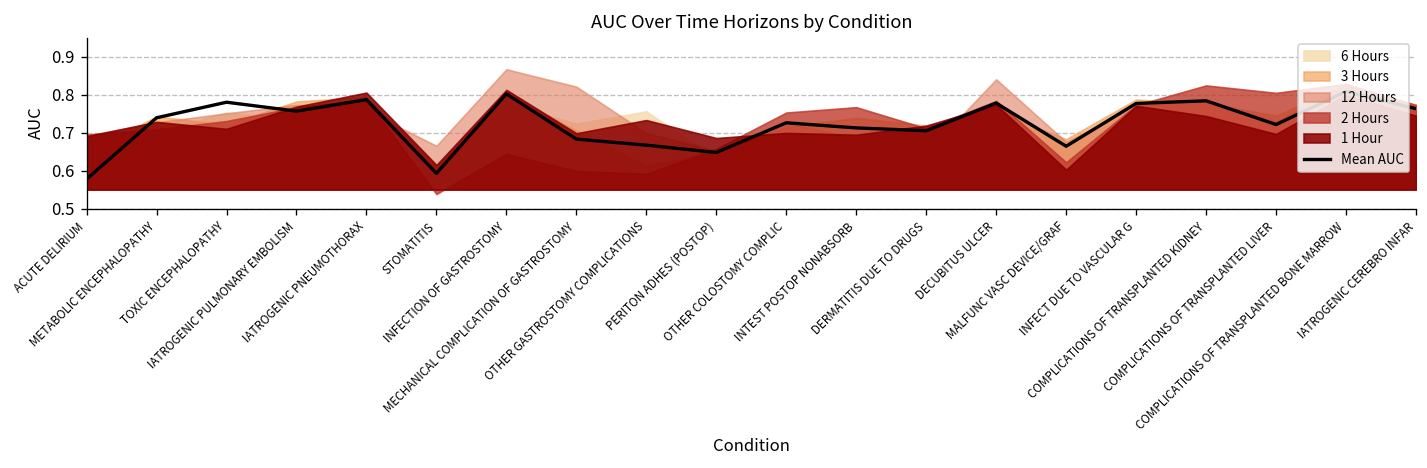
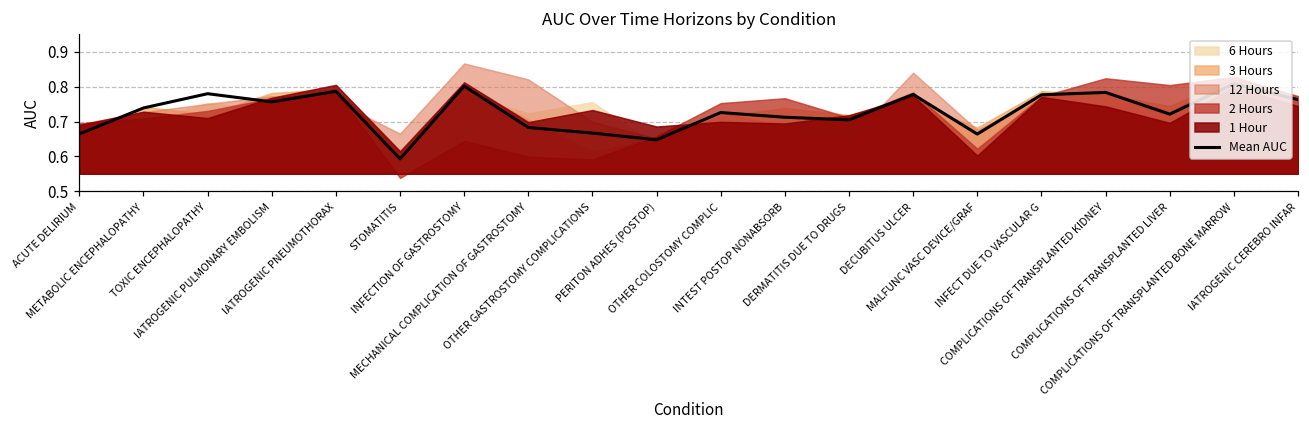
  {
    "Mean AUC": {
-     "ACUTE DELIRIUM": 0.58,
+     "ACUTE DELIRIUM": 0.66,
      "TOXIC ENCEPHALOPATHY": 0.78,
      "IATROGENIC PULMONARY EMBOLISM": 0.76,
      "STOMATITIS": 0.59,
      "MECHANICAL COMPLICATION OF GASTROSTOMY": 0.68,
      "OTHER GASTROSTOMY COMPLICATIONS": 0.67,
      "INTEST POSTOP NONABSORB": 0.71
    },
    "6 Hours": {
      "ACUTE DELIRIUM": 0.68,
      "IATROGENIC PULMONARY EMBOLISM": 0.73,
      "INFECTION OF GASTROSTOMY": 0.78,
      "MECHANICAL COMPLICATION OF GASTROSTOMY": 0.72,
      "OTHER GASTROSTOMY COMPLICATIONS": 0.76,
      "PERITON ADHES (POSTOP)": 0.63,
      "OTHER COLOSTOMY COMPLIC": 0.68,
      "COMPLICATIONS OF TRANSPLANTED KIDNEY": 0.73,
      "COMPLICATIONS OF TRANSPLANTED LIVER": 0.65
    },
    "1 Hour": {
      "TOXIC ENCEPHALOPATHY": 0.71,
      "IATROGENIC PNEUMOTHORAX": 0.81,
      "INFECTION OF GASTROSTOMY": 0.81,
      "OTHER GASTROSTOMY COMPLICATIONS": 0.73,
      "PERITON ADHES (POSTOP)": 0.69,
      "OTHER COLOSTOMY COMPLIC": 0.70,
      "INTEST POSTOP NONABSORB": 0.69,
      "MALFUNC VASC DEVICE/GRAF": 0.60,
      "COMPLICATIONS OF TRANSPLANTED KIDNEY": 0.74,
      "COMPLICATIONS OF TRANSPLANTED LIVER": 0.70,
      "IATROGENIC CEREBRO INFAR": 0.74
    }
  }
